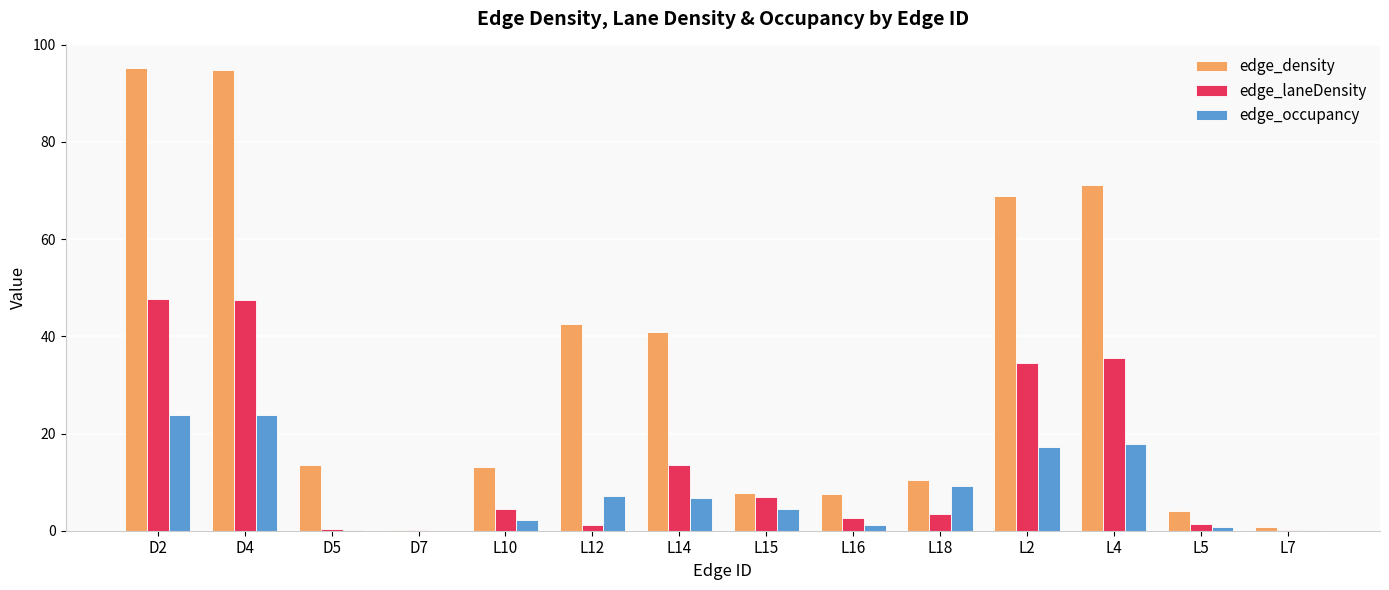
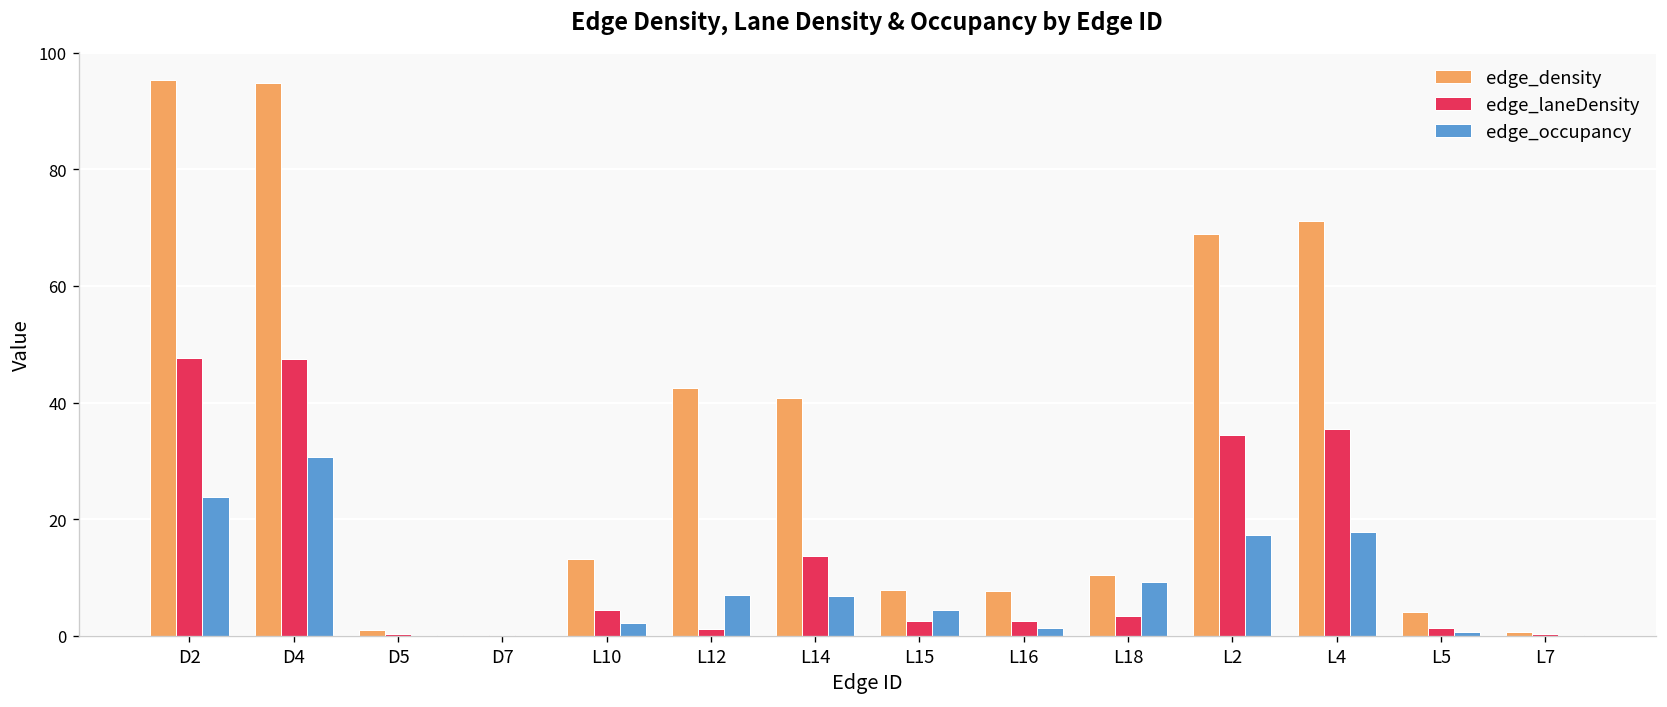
  {
    "edge_density": {
      "D2": 95,
      "D4": 95,
-     "D5": 14,
+     "D5": 1,
      "L10": 13,
      "L12": 42,
      "L14": 41,
      "L15": 8,
      "L16": 8,
      "L18": 10,
      "L2": 69,
      "L4": 71,
      "L5": 4,
      "L7": 1
    },
    "edge_laneDensity": {
      "D2": 48,
      "D4": 47,
      "L10": 4,
      "L12": 1,
      "L14": 14,
-     "L15": 7,
+     "L15": 3,
      "L16": 3,
      "L18": 3,
      "L2": 34,
      "L4": 36,
      "L5": 1
    },
    "edge_occupancy": {
      "D2": 24,
-     "D4": 24,
+     "D4": 31,
      "L10": 2,
      "L12": 7,
      "L14": 7,
      "L15": 5,
      "L16": 1,
      "L18": 9,
      "L2": 17,
      "L4": 18,
      "L5": 1
    }
  }
